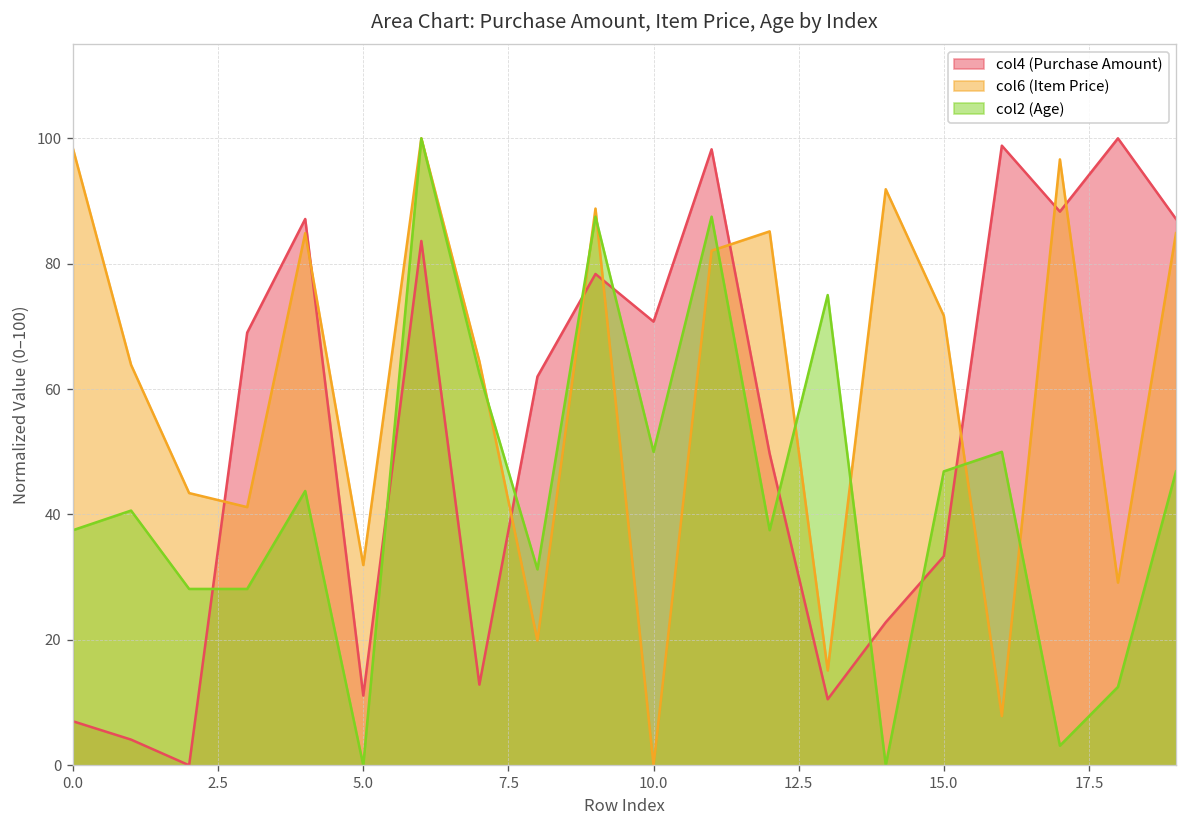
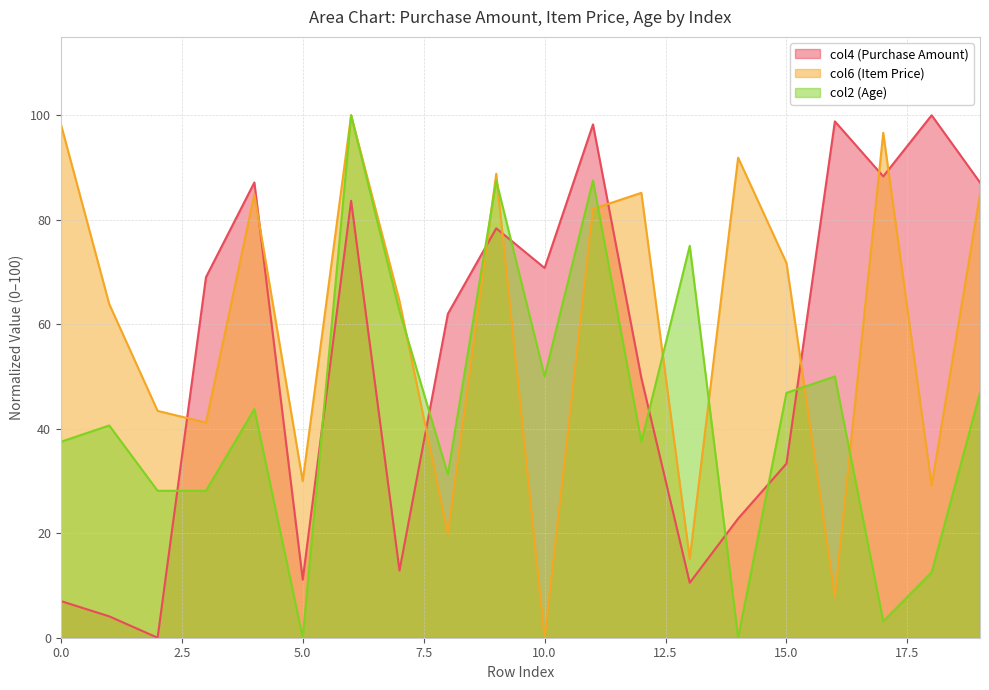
  {
    "col4 (Purchase Amount)": {
      "0.0": 7,
      "5.0": 11,
      "10.0": 71,
      "15.0": 33
    },
    "col6 (Item Price)": {
      "0.0": 98,
-     "5.0": 32,
+     "5.0": 30,
      "10.0": 0,
      "15.0": 72
    },
    "col2 (Age)": {
      "0.0": 38,
      "5.0": 0,
      "10.0": 50,
      "15.0": 47
    }
  }
